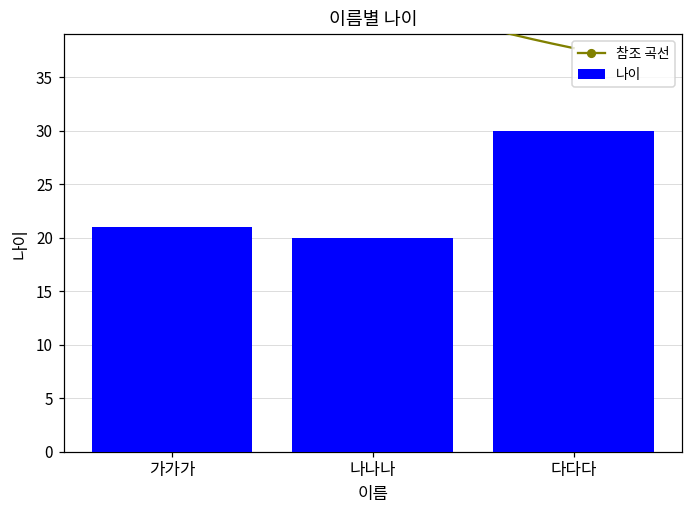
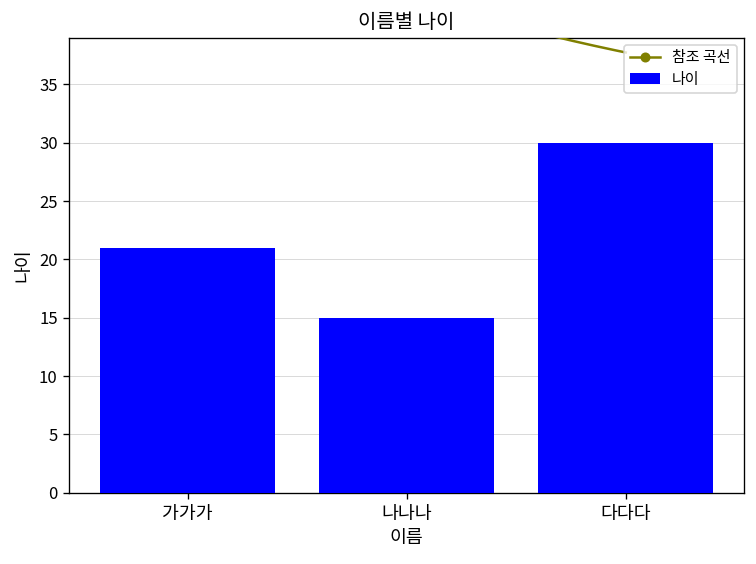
  {
    "나이": {
      "가가가": 21,
-     "나나나": 20,
+     "나나나": 15,
      "다다다": 30
    }
  }
